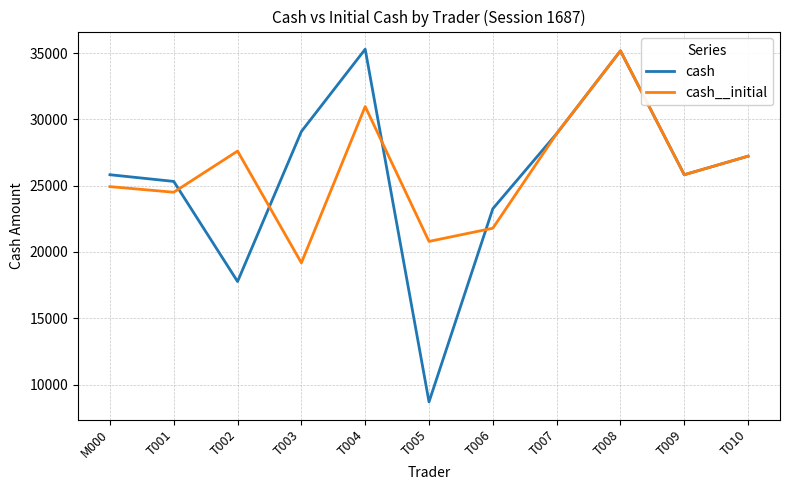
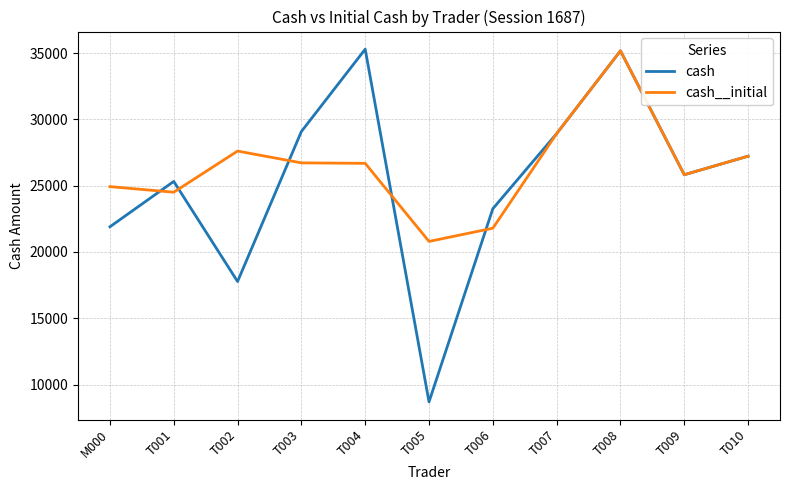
  {
    "cash": {
-     "M000": 25800,
+     "M000": 21900,
      "T001": 25300,
      "T002": 17800,
      "T003": 29100,
      "T004": 35300,
      "T005": 8700,
      "T006": 23300
    },
    "cash__initial": {
      "M000": 24900,
      "T001": 24500,
      "T002": 27600,
-     "T003": 19200,
-     "T004": 31000,
+     "T003": 26700,
+     "T004": 26700,
      "T005": 20800,
      "T006": 21800
    }
  }
